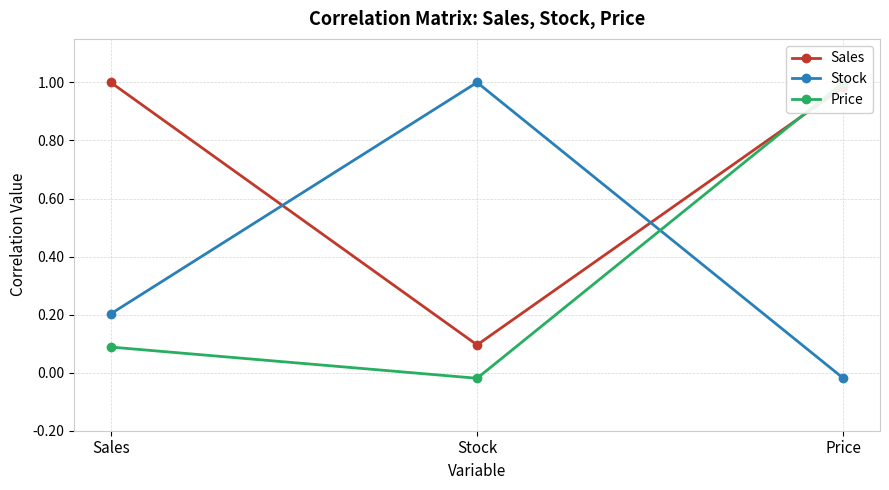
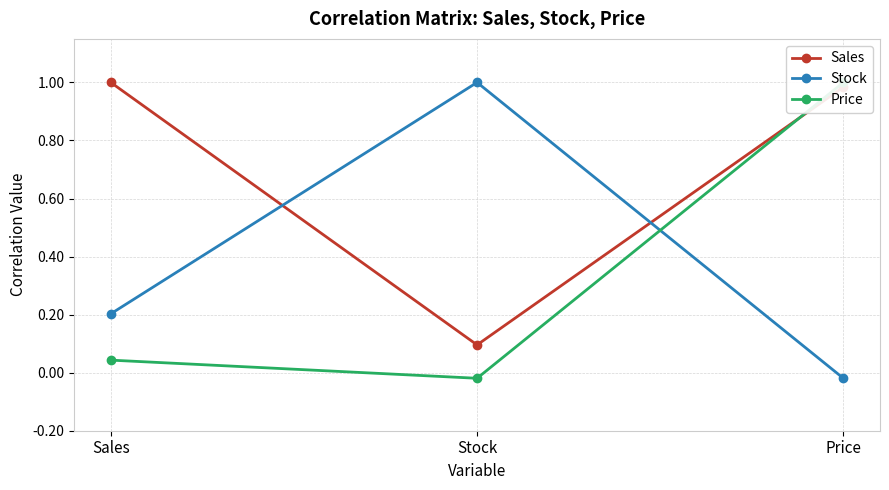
  {
    "Sales": {
      "Sales": 1.00,
      "Stock": 0.10
    },
    "Stock": {
      "Sales": 0.20,
      "Stock": 1.00,
      "Price": -0.02
    },
    "Price": {
-     "Sales": 0.09,
+     "Sales": 0.04,
      "Stock": -0.02
    }
  }
